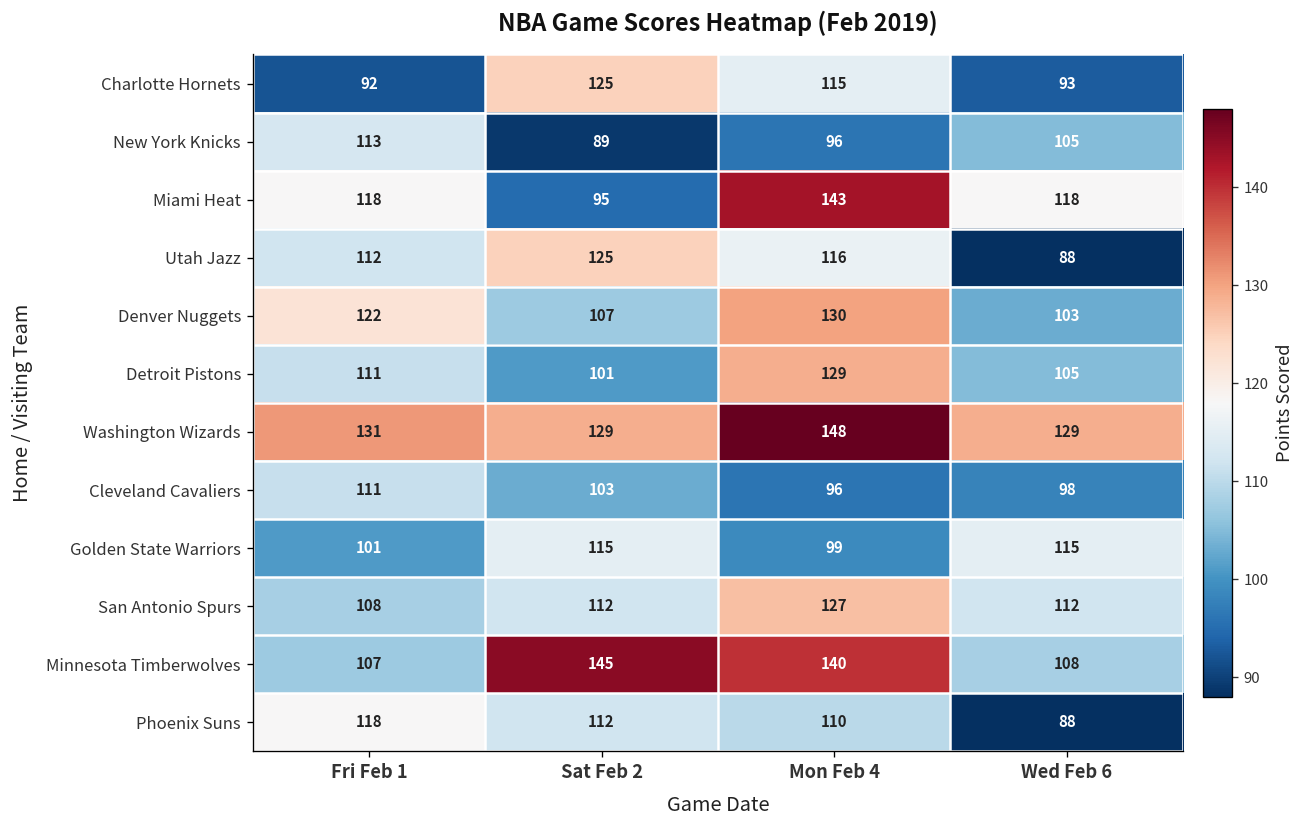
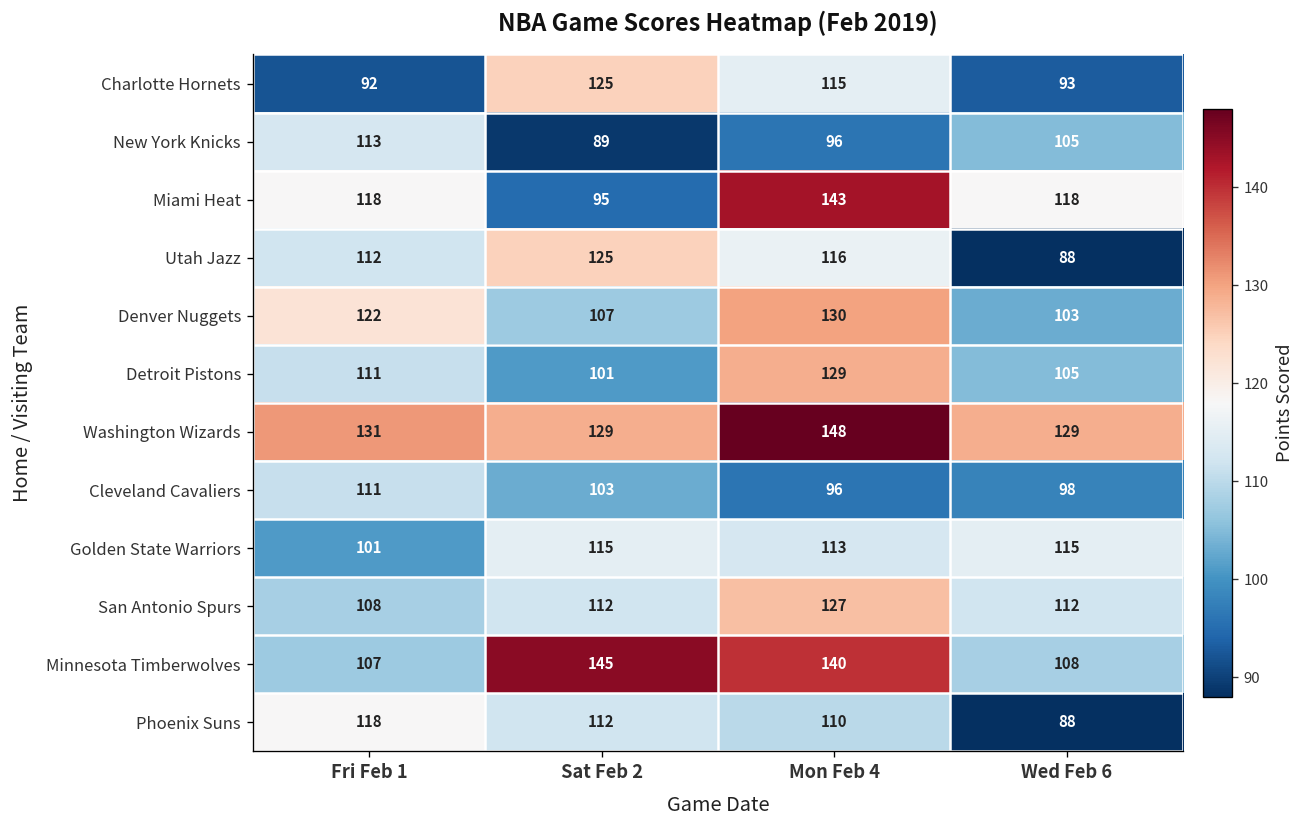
  {
    "Charlotte Hornets": {
      "Fri Feb 1": 92,
      "Sat Feb 2": 125,
      "Mon Feb 4": 115,
      "Wed Feb 6": 93
    },
    "New York Knicks": {
      "Fri Feb 1": 113,
      "Sat Feb 2": 89,
      "Mon Feb 4": 96,
      "Wed Feb 6": 105
    },
    "Miami Heat": {
      "Fri Feb 1": 118,
      "Sat Feb 2": 95,
      "Mon Feb 4": 143,
      "Wed Feb 6": 118
    },
    "Utah Jazz": {
      "Fri Feb 1": 112,
      "Sat Feb 2": 125,
      "Mon Feb 4": 116,
      "Wed Feb 6": 88
    },
    "Denver Nuggets": {
      "Fri Feb 1": 122,
      "Sat Feb 2": 107,
      "Mon Feb 4": 130,
      "Wed Feb 6": 103
    },
    "Detroit Pistons": {
      "Fri Feb 1": 111,
      "Sat Feb 2": 101,
      "Mon Feb 4": 129,
      "Wed Feb 6": 105
    },
    "Washington Wizards": {
      "Fri Feb 1": 131,
      "Sat Feb 2": 129,
      "Mon Feb 4": 148,
      "Wed Feb 6": 129
    },
    "Cleveland Cavaliers": {
      "Fri Feb 1": 111,
      "Sat Feb 2": 103,
      "Mon Feb 4": 96,
      "Wed Feb 6": 98
    },
    "Golden State Warriors": {
      "Fri Feb 1": 101,
      "Sat Feb 2": 115,
-     "Mon Feb 4": 99,
+     "Mon Feb 4": 113,
      "Wed Feb 6": 115
    },
    "San Antonio Spurs": {
      "Fri Feb 1": 108,
      "Sat Feb 2": 112,
      "Mon Feb 4": 127,
      "Wed Feb 6": 112
    },
    "Minnesota Timberwolves": {
      "Fri Feb 1": 107,
      "Sat Feb 2": 145,
      "Mon Feb 4": 140,
      "Wed Feb 6": 108
    },
    "Phoenix Suns": {
      "Fri Feb 1": 118,
      "Sat Feb 2": 112,
      "Mon Feb 4": 110,
      "Wed Feb 6": 88
    }
  }
